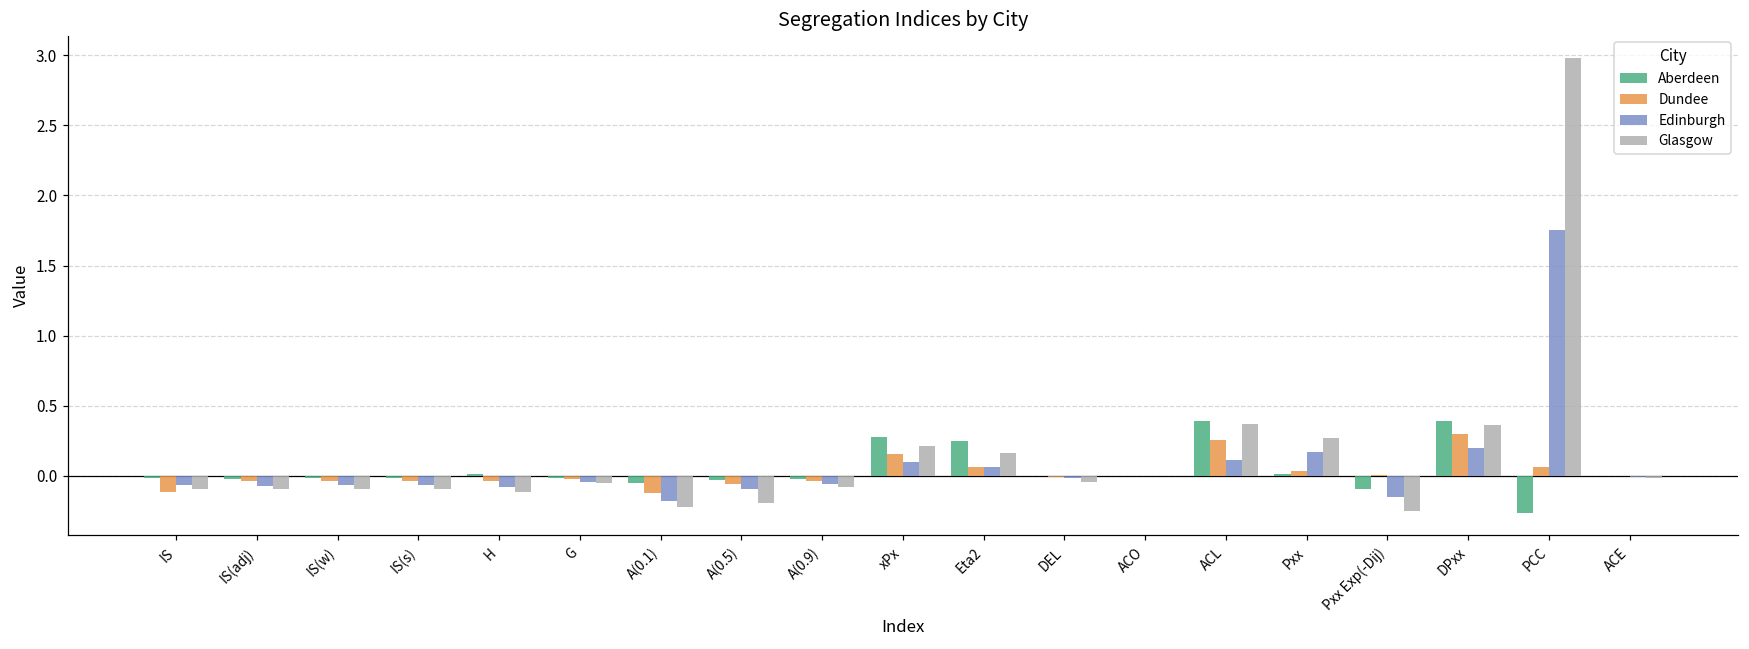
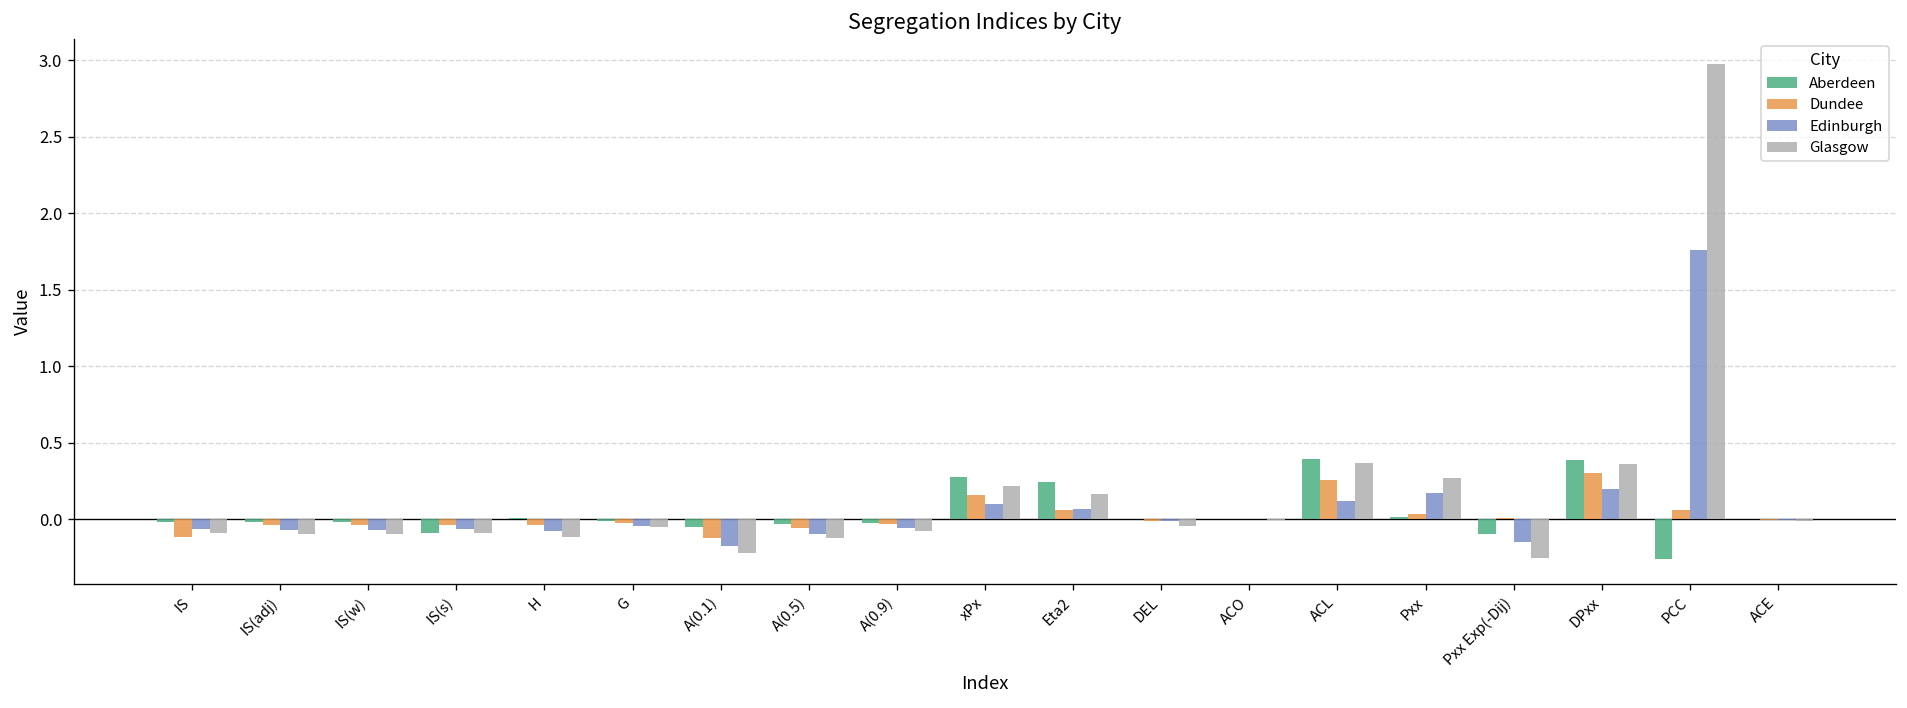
  {
    "Aberdeen": {
      "IS(adj)": -0.02,
-     "IS(s)": -0.02,
+     "IS(s)": -0.09,
      "A(0.1)": -0.05,
      "A(0.5)": -0.03,
      "A(0.9)": -0.02,
      "xPx": 0.28,
      "Eta2": 0.25,
      "ACO": 0.00,
      "ACL": 0.39,
      "Pxx Exp(-Dij)": -0.09,
      "DPxx": 0.39,
      "PCC": -0.26
    },
    "Dundee": {
      "IS": -0.12,
      "IS(adj)": -0.04,
      "IS(w)": -0.04,
      "IS(s)": -0.04,
      "H": -0.04,
      "G": -0.02,
      "A(0.1)": -0.12,
      "A(0.5)": -0.06,
      "A(0.9)": -0.03,
      "xPx": 0.16,
      "Eta2": 0.06,
      "ACL": 0.26,
      "Pxx": 0.03,
      "DPxx": 0.30,
      "PCC": 0.06
    },
    "Edinburgh": {
      "IS": -0.07,
      "IS(adj)": -0.07,
      "IS(w)": -0.07,
      "IS(s)": -0.07,
      "H": -0.08,
      "G": -0.04,
      "A(0.1)": -0.18,
      "A(0.5)": -0.10,
      "A(0.9)": -0.06,
      "xPx": 0.10,
      "Eta2": 0.07,
      "ACL": 0.12,
      "Pxx": 0.17,
      "Pxx Exp(-Dij)": -0.15,
      "DPxx": 0.20,
      "PCC": 1.76
    },
    "Glasgow": {
      "IS": -0.09,
      "IS(adj)": -0.10,
      "IS(w)": -0.09,
      "IS(s)": -0.09,
      "H": -0.11,
      "G": -0.05,
      "A(0.1)": -0.22,
-     "A(0.5)": -0.19,
+     "A(0.5)": -0.12,
      "A(0.9)": -0.08,
      "xPx": 0.21,
      "Eta2": 0.16,
      "DEL": -0.04,
      "ACL": 0.37,
      "Pxx": 0.27,
      "Pxx Exp(-Dij)": -0.25,
      "DPxx": 0.36,
      "PCC": 2.98
    }
  }
